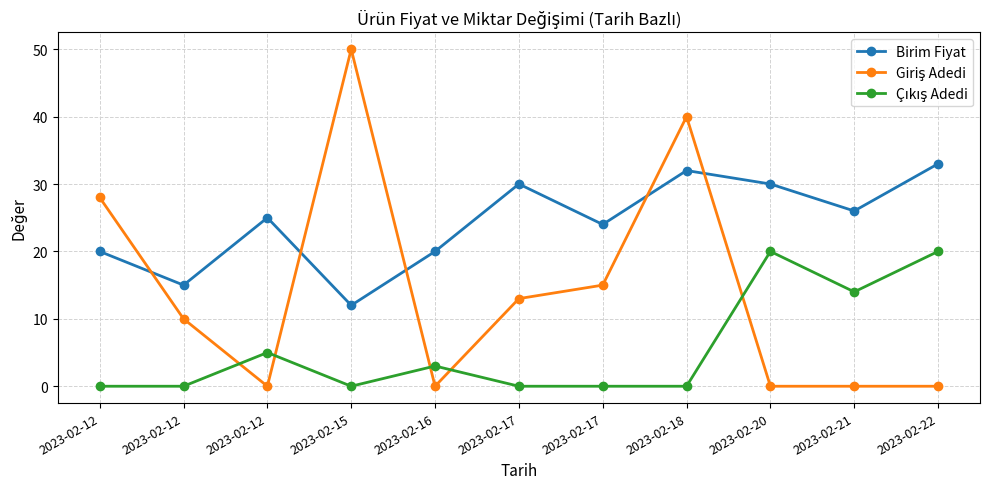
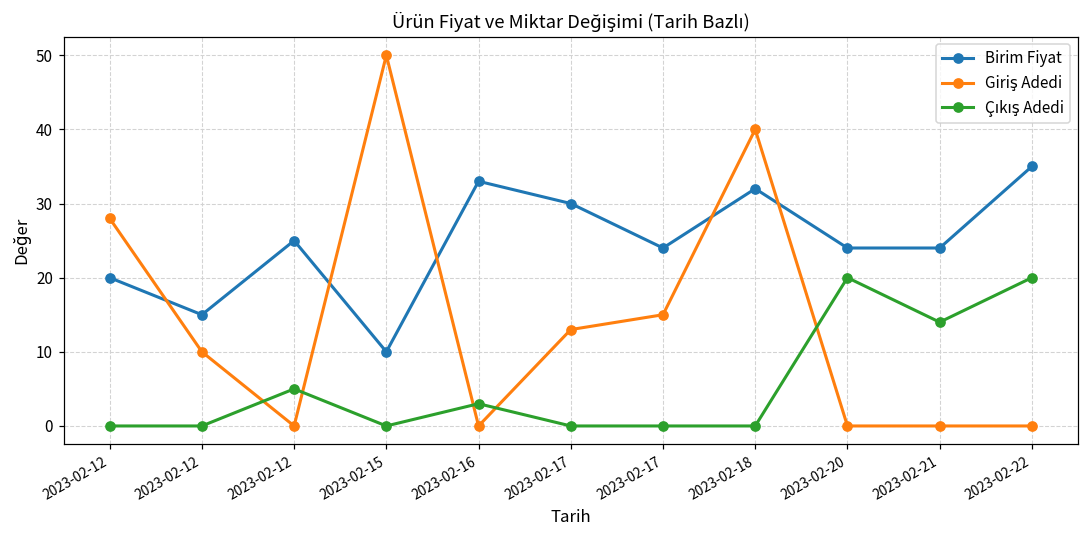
  {
    "Birim Fiyat": {
-     "2023-02-15": 12,
-     "2023-02-16": 20,
+     "2023-02-15": 10,
+     "2023-02-16": 33,
      "2023-02-18": 32,
-     "2023-02-20": 30,
-     "2023-02-21": 26,
-     "2023-02-22": 33
+     "2023-02-20": 24,
+     "2023-02-21": 24,
+     "2023-02-22": 35
    },
    "Giriş Adedi": {
      "2023-02-15": 50,
      "2023-02-16": 0,
      "2023-02-18": 40,
      "2023-02-20": 0,
      "2023-02-21": 0,
      "2023-02-22": 0
    },
    "Çıkış Adedi": {
      "2023-02-15": 0,
      "2023-02-16": 3,
      "2023-02-18": 0,
      "2023-02-20": 20,
      "2023-02-21": 14,
      "2023-02-22": 20
    }
  }
